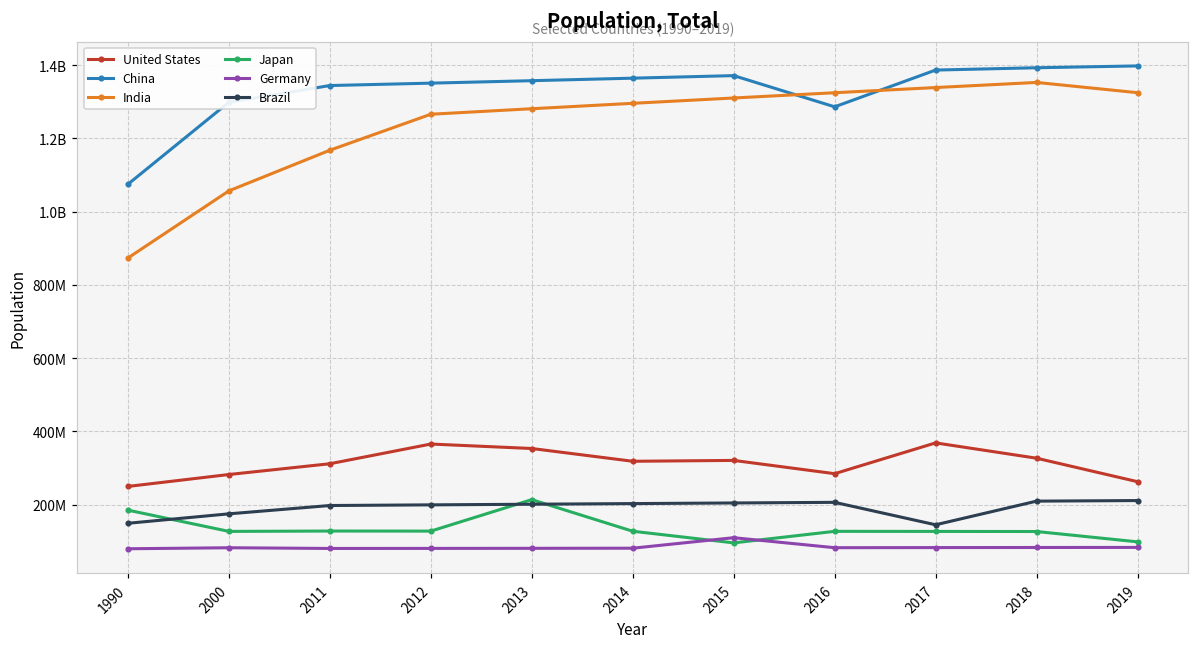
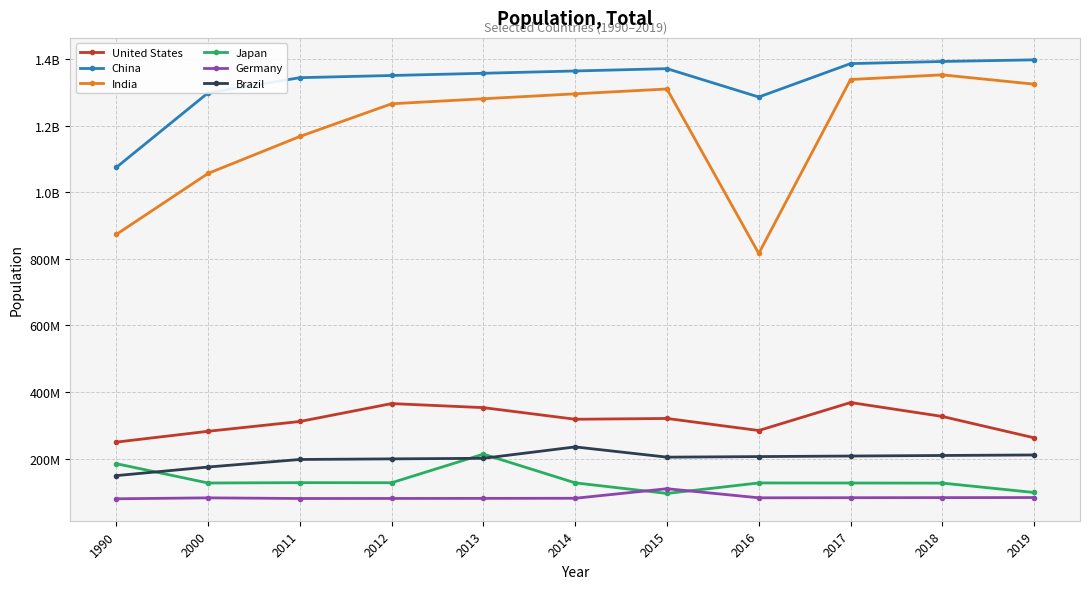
  {
    "United States": {
      "1990": 250000000,
      "2000": 280000000,
      "2011": 310000000,
      "2012": 370000000,
      "2013": 350000000,
      "2014": 320000000,
      "2015": 320000000,
      "2016": 280000000,
      "2017": 370000000,
      "2018": 330000000,
      "2019": 260000000
    },
    "China": {
      "1990": 1070000000,
      "2011": 1340000000,
      "2012": 1350000000,
      "2013": 1360000000,
      "2014": 1360000000,
      "2015": 1370000000,
      "2016": 1290000000,
      "2017": 1390000000,
      "2018": 1390000000,
      "2019": 1400000000
    },
    "India": {
      "1990": 870000000,
      "2000": 1060000000,
      "2011": 1170000000,
      "2012": 1270000000,
      "2013": 1280000000,
      "2014": 1300000000,
      "2015": 1310000000,
-     "2016": 1320000000,
+     "2016": 820000000,
      "2017": 1340000000,
      "2018": 1350000000,
      "2019": 1320000000
    },
    "Japan": {
      "1990": 180000000,
      "2000": 130000000,
      "2011": 130000000,
      "2012": 130000000,
      "2013": 210000000,
      "2014": 130000000,
      "2015": 100000000,
      "2016": 130000000,
      "2017": 130000000,
      "2018": 130000000,
      "2019": 100000000
    },
    "Germany": {
      "1990": 80000000,
      "2000": 80000000,
      "2011": 80000000,
      "2012": 80000000,
      "2013": 80000000,
      "2014": 80000000,
      "2015": 110000000,
      "2016": 80000000,
      "2017": 80000000,
      "2018": 80000000,
      "2019": 80000000
    },
    "Brazil": {
      "1990": 150000000,
      "2000": 170000000,
      "2011": 200000000,
      "2012": 200000000,
      "2013": 200000000,
-     "2014": 200000000,
+     "2014": 240000000,
      "2015": 200000000,
      "2016": 210000000,
-     "2017": 140000000,
+     "2017": 210000000,
      "2018": 210000000,
      "2019": 210000000
    }
  }
